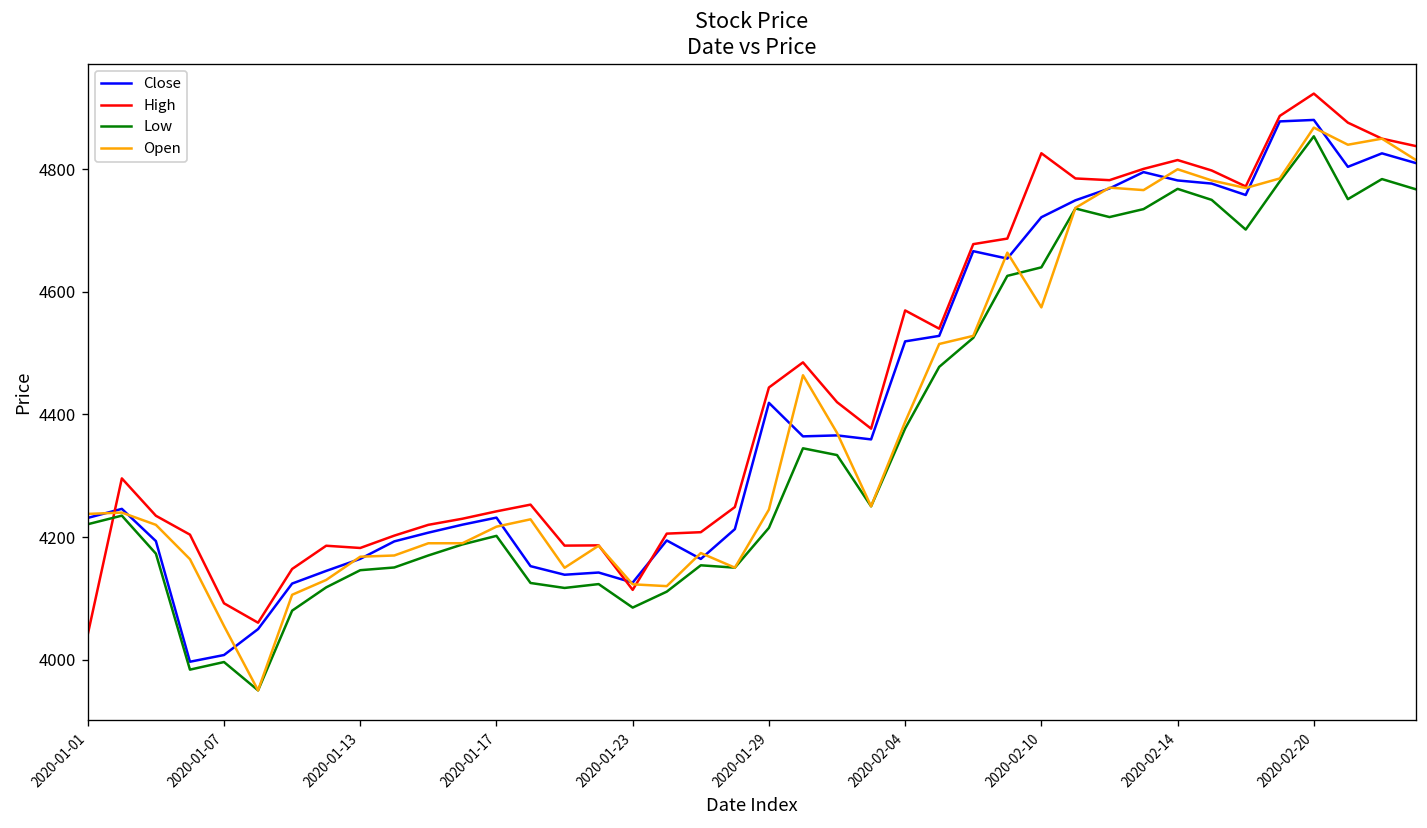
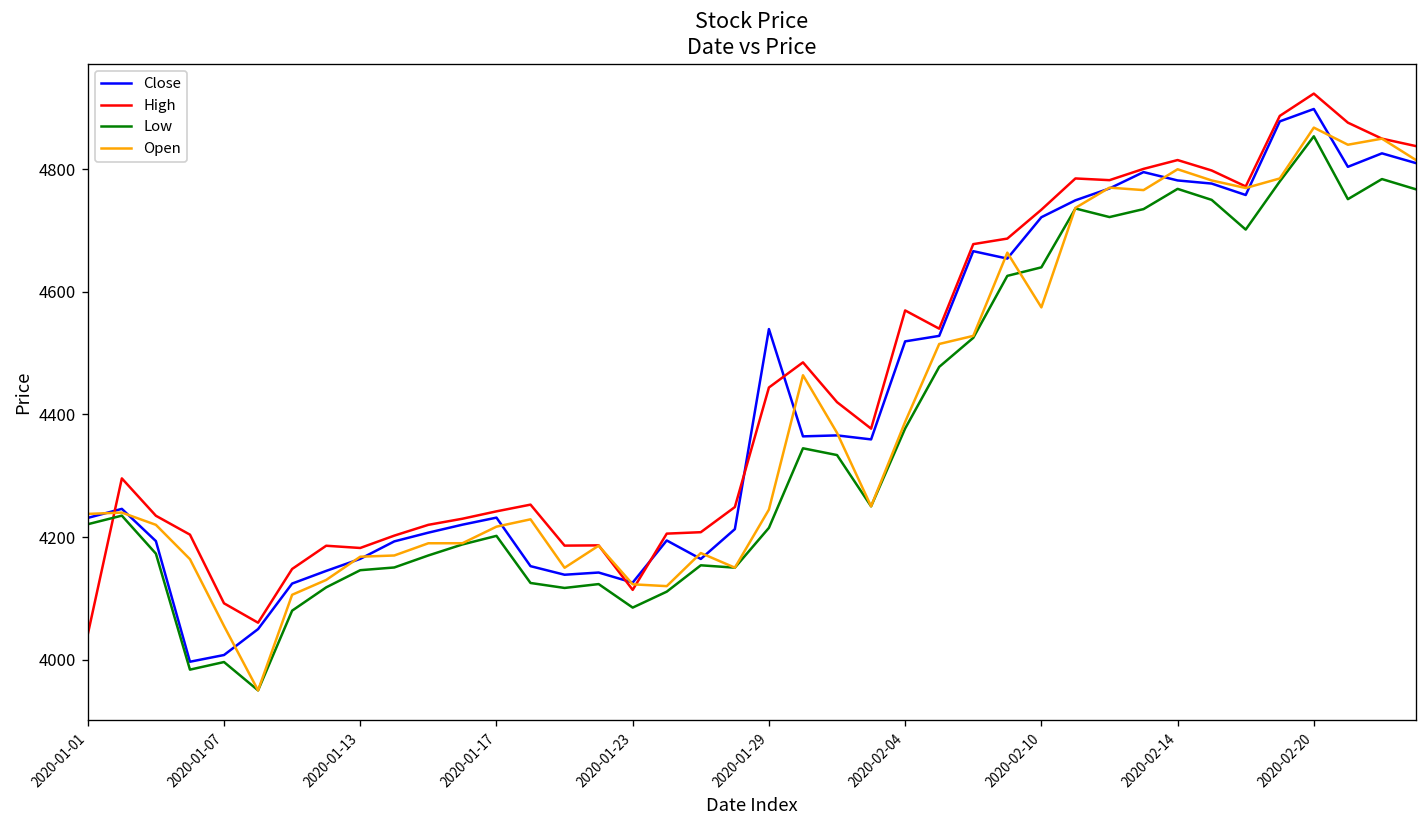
  {
    "Close": {
      "2020-01-01": 4230,
      "2020-01-07": 4010,
      "2020-01-17": 4230,
-     "2020-01-29": 4420,
+     "2020-01-29": 4540,
      "2020-02-04": 4520,
      "2020-02-10": 4720,
      "2020-02-14": 4780,
-     "2020-02-20": 4880
+     "2020-02-20": 4900
    },
    "High": {
      "2020-01-01": 4040,
      "2020-01-07": 4090,
      "2020-01-13": 4180,
      "2020-01-17": 4240,
      "2020-01-23": 4110,
      "2020-01-29": 4440,
      "2020-02-04": 4570,
-     "2020-02-10": 4830,
+     "2020-02-10": 4730,
      "2020-02-14": 4820,
      "2020-02-20": 4920
    },
    "Low": {
      "2020-01-01": 4220,
      "2020-01-07": 4000,
      "2020-01-13": 4150,
      "2020-01-17": 4200,
      "2020-01-23": 4090,
      "2020-01-29": 4220,
      "2020-02-04": 4380,
      "2020-02-10": 4640,
      "2020-02-14": 4770,
      "2020-02-20": 4850
    },
    "Open": {
      "2020-01-01": 4240,
      "2020-01-07": 4060,
      "2020-01-17": 4220,
      "2020-01-29": 4240,
      "2020-02-04": 4390,
      "2020-02-10": 4570,
      "2020-02-14": 4800,
      "2020-02-20": 4870
    }
  }
